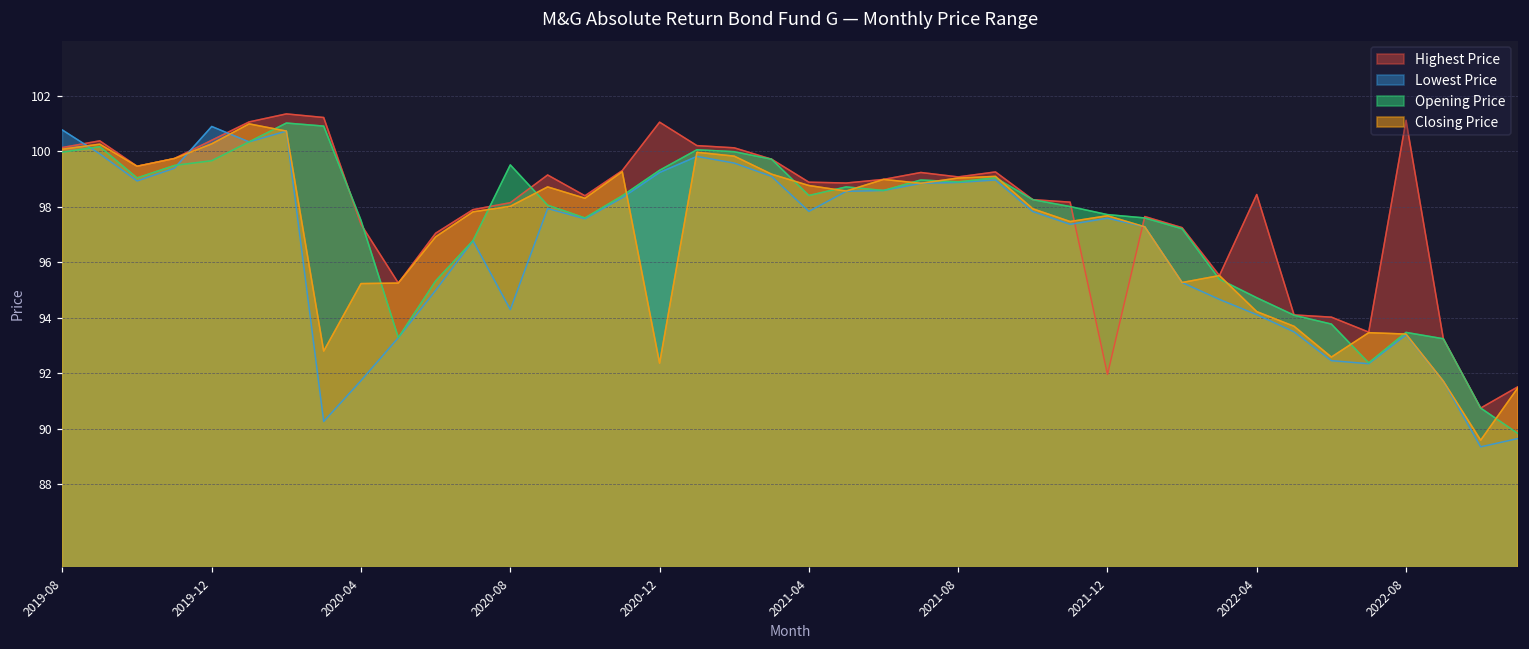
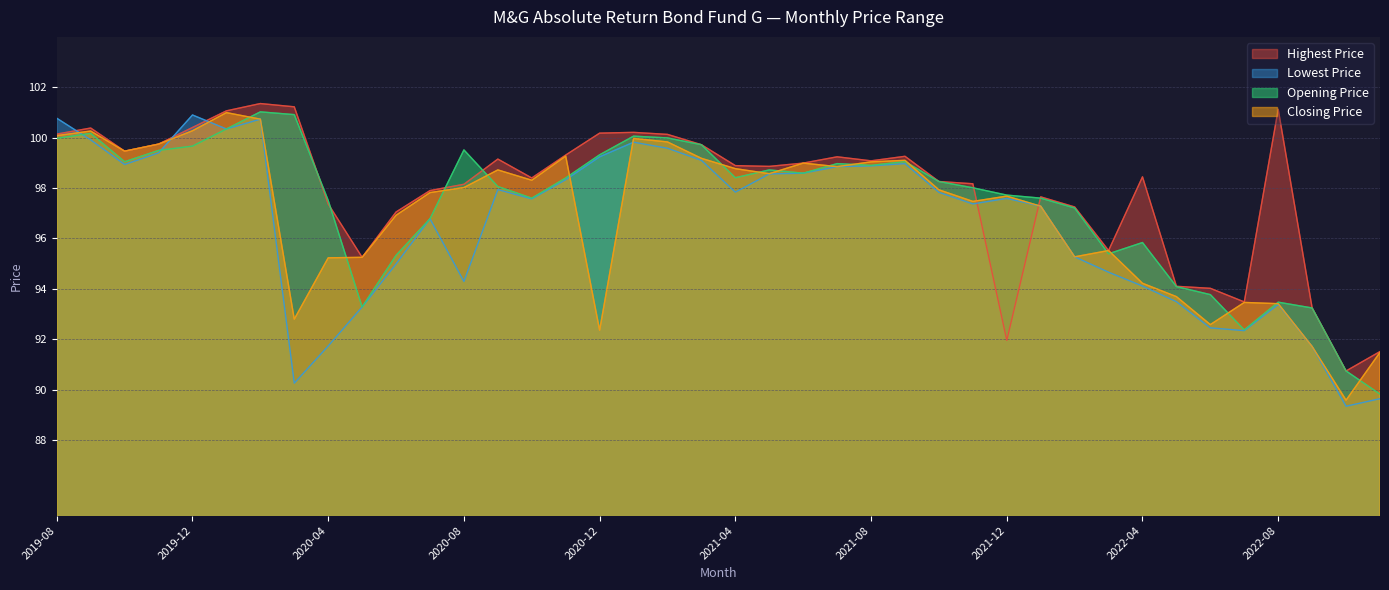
  {
    "Highest Price": {
      "2019-12": 100.4,
      "2020-04": 97.4,
      "2020-08": 98.2,
-     "2020-12": 101.1,
+     "2020-12": 100.2,
      "2021-04": 98.9,
      "2021-12": 92.0,
      "2022-04": 98.4
    },
    "Lowest Price": {
      "2019-08": 100.8,
      "2019-12": 100.9,
      "2020-04": 91.7,
      "2020-08": 94.3,
      "2021-04": 97.8,
      "2022-04": 94.1
    },
    "Opening Price": {
      "2019-08": 100.0,
      "2019-12": 99.7,
      "2020-04": 97.5,
      "2020-08": 99.5,
      "2021-04": 98.4,
-     "2022-04": 94.7
+     "2022-04": 95.8
    },
    "Closing Price": {
      "2019-12": 100.3,
      "2020-04": 95.2,
      "2020-08": 98.0,
      "2020-12": 92.4,
      "2021-04": 98.8,
      "2022-04": 94.2
    }
  }
